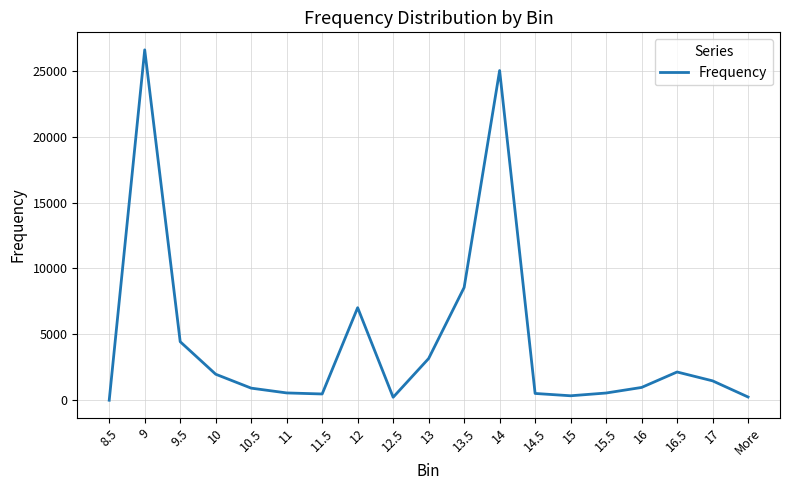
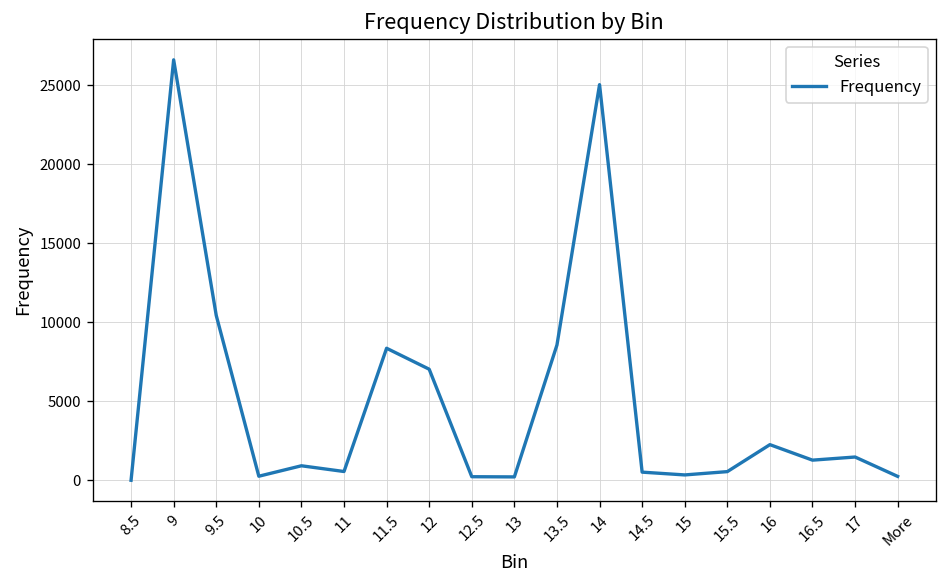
  {
    "8.5": 0,
    "9": 26600,
-   "9.5": 4400,
-   "10": 2000,
+   "9.5": 10400,
+   "10": 300,
    "10.5": 900,
    "11": 600,
-   "11.5": 500,
+   "11.5": 8400,
    "12": 7000,
    "12.5": 200,
-   "13": 3200,
+   "13": 200,
    "13.5": 8600,
    "14": 25000,
    "14.5": 500,
    "15": 300,
    "15.5": 500,
-   "16": 1000,
-   "16.5": 2100,
+   "16": 2300,
+   "16.5": 1300,
    "17": 1500,
    "More": 200
  }
